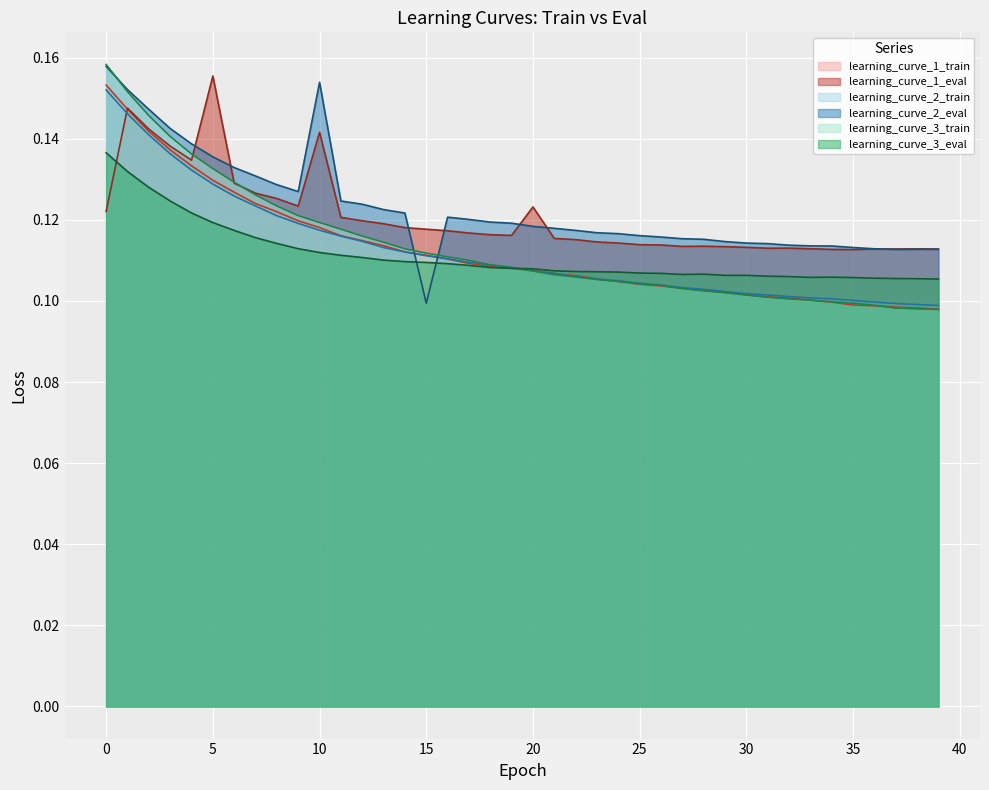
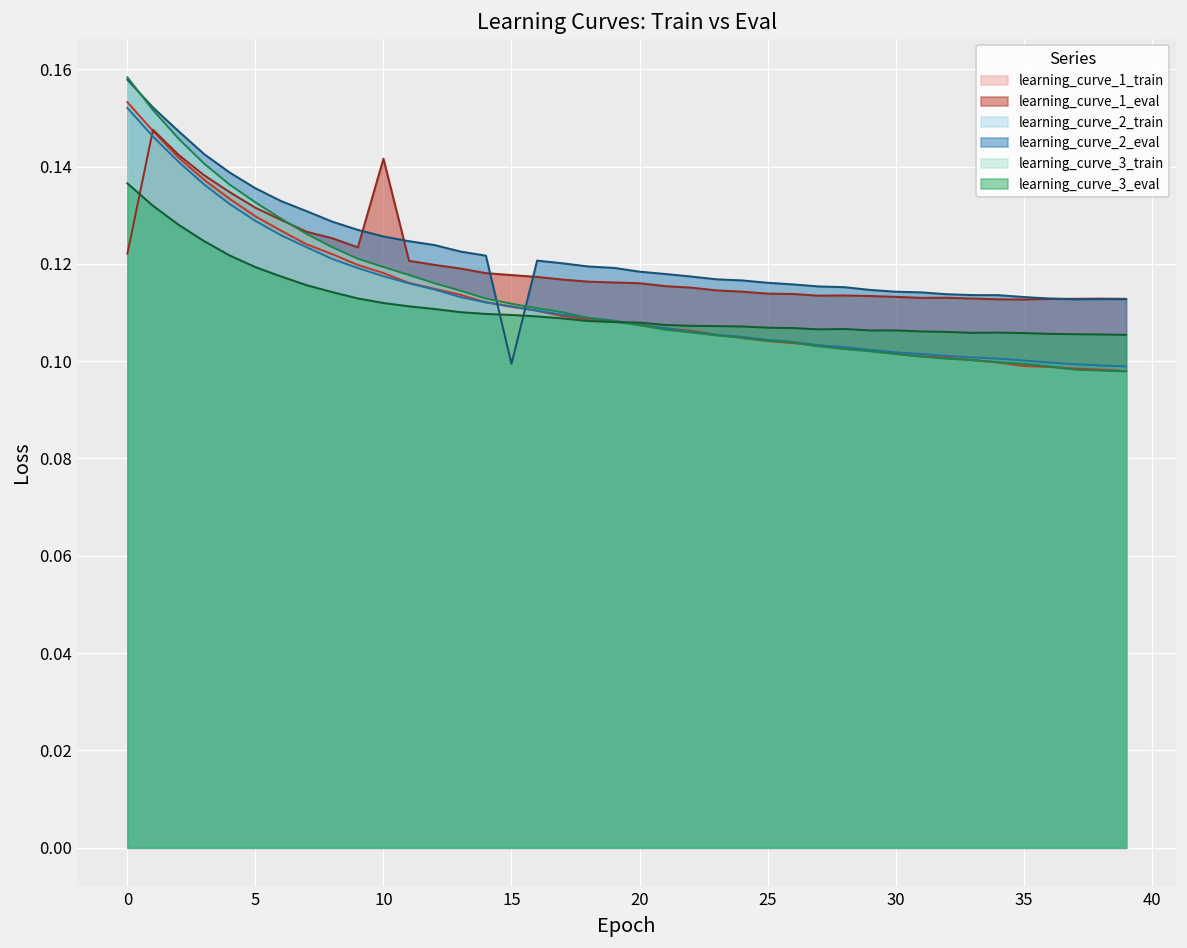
  {
    "learning_curve_1_train": {
      "0": 0.153,
      "5": 0.130,
      "10": 0.118
    },
    "learning_curve_1_eval": {
      "0": 0.122,
-     "5": 0.155,
+     "5": 0.132,
      "10": 0.142,
      "15": 0.118,
-     "20": 0.123,
+     "20": 0.116,
      "25": 0.114,
      "30": 0.113
    },
    "learning_curve_2_eval": {
      "5": 0.136,
-     "10": 0.154,
+     "10": 0.126,
      "15": 0.099,
      "20": 0.118,
      "25": 0.116,
      "30": 0.114
    },
    "learning_curve_3_eval": {
      "0": 0.137,
      "5": 0.119,
      "10": 0.112,
      "15": 0.109,
      "25": 0.107,
      "30": 0.106,
      "35": 0.106
    }
  }
